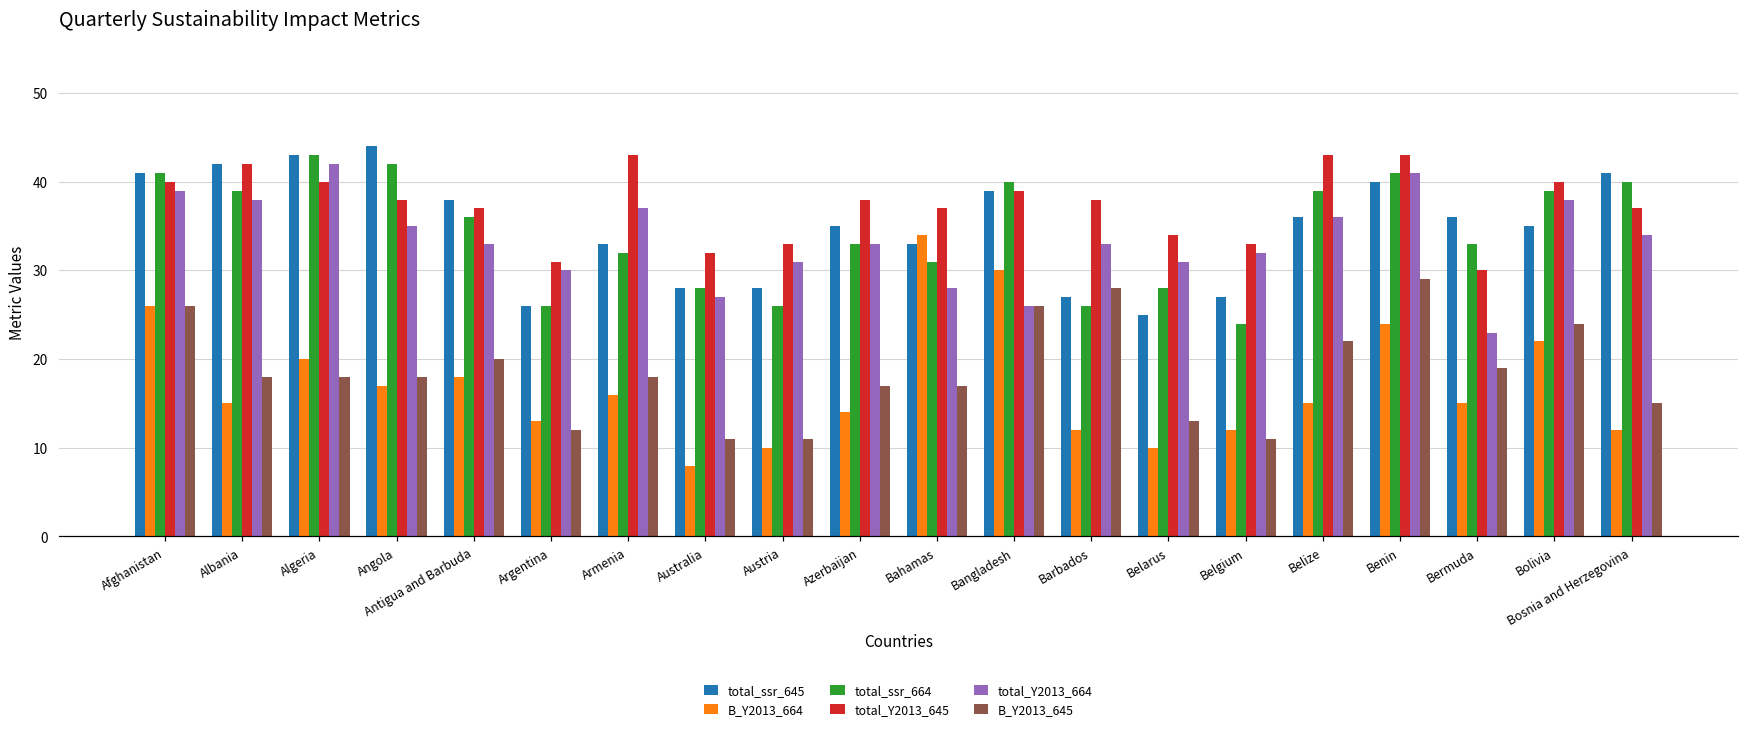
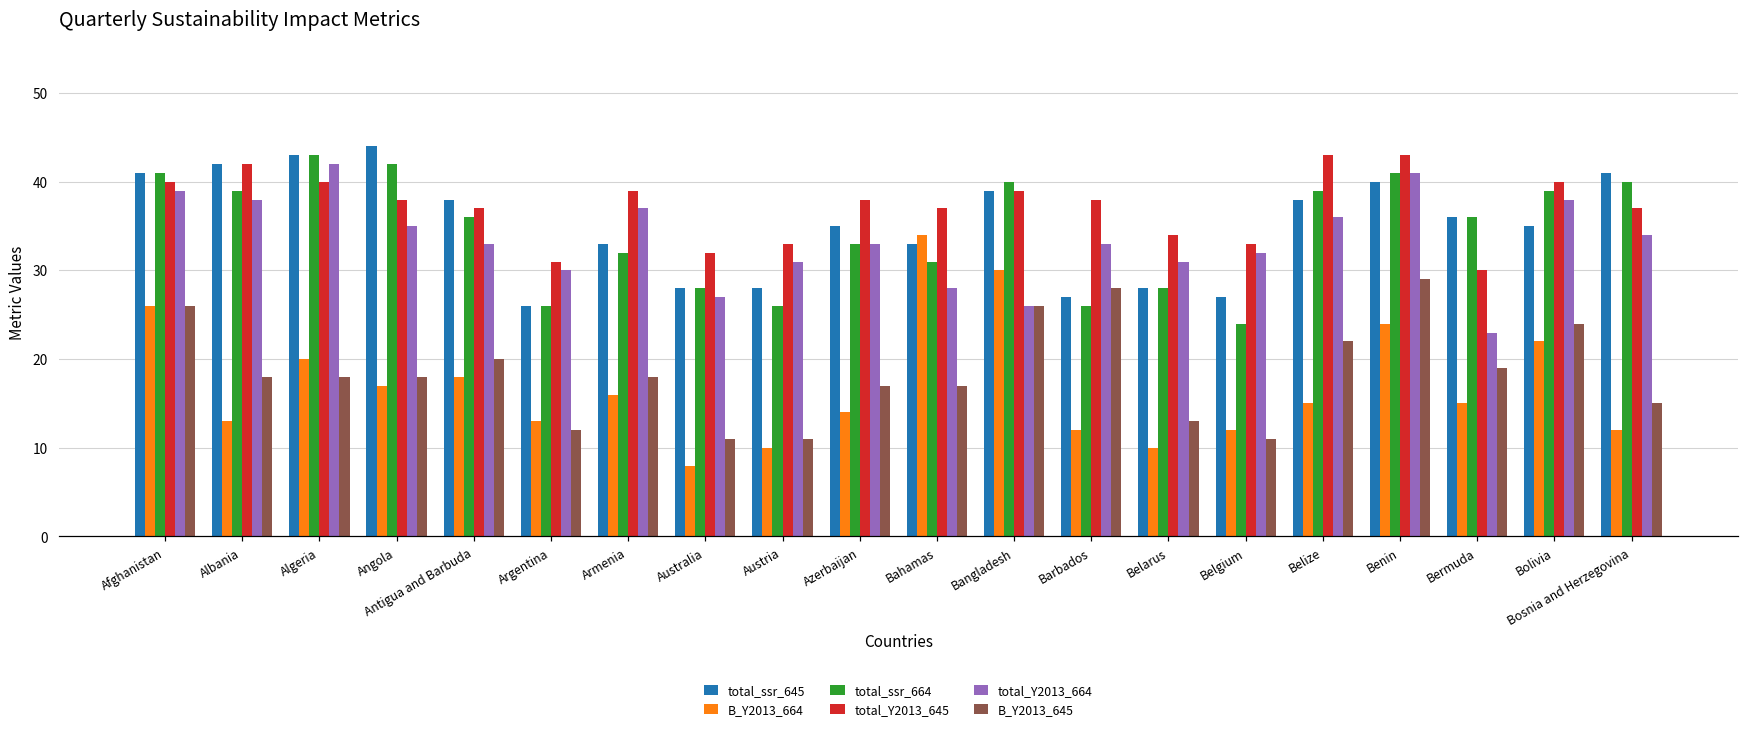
  {
    "total_ssr_645": {
      "Afghanistan": 41,
      "Albania": 42,
      "Algeria": 43,
      "Angola": 44,
      "Antigua and Barbuda": 38,
      "Argentina": 26,
      "Armenia": 33,
      "Australia": 28,
      "Austria": 28,
      "Azerbaijan": 35,
      "Bahamas": 33,
      "Bangladesh": 39,
      "Barbados": 27,
-     "Belarus": 25,
+     "Belarus": 28,
      "Belgium": 27,
-     "Belize": 36,
+     "Belize": 38,
      "Benin": 40,
      "Bermuda": 36,
      "Bolivia": 35,
      "Bosnia and Herzegovina": 41
    },
    "B_Y2013_664": {
      "Afghanistan": 26,
-     "Albania": 15,
+     "Albania": 13,
      "Algeria": 20,
      "Angola": 17,
      "Antigua and Barbuda": 18,
      "Argentina": 13,
      "Armenia": 16,
      "Australia": 8,
      "Austria": 10,
      "Azerbaijan": 14,
      "Bahamas": 34,
      "Bangladesh": 30,
      "Barbados": 12,
      "Belarus": 10,
      "Belgium": 12,
      "Belize": 15,
      "Benin": 24,
      "Bermuda": 15,
      "Bolivia": 22,
      "Bosnia and Herzegovina": 12
    },
    "total_ssr_664": {
      "Afghanistan": 41,
      "Albania": 39,
      "Algeria": 43,
      "Angola": 42,
      "Antigua and Barbuda": 36,
      "Argentina": 26,
      "Armenia": 32,
      "Australia": 28,
      "Austria": 26,
      "Azerbaijan": 33,
      "Bahamas": 31,
      "Bangladesh": 40,
      "Barbados": 26,
      "Belarus": 28,
      "Belgium": 24,
      "Belize": 39,
      "Benin": 41,
-     "Bermuda": 33,
+     "Bermuda": 36,
      "Bolivia": 39,
      "Bosnia and Herzegovina": 40
    },
    "total_Y2013_645": {
      "Afghanistan": 40,
      "Albania": 42,
      "Algeria": 40,
      "Angola": 38,
      "Antigua and Barbuda": 37,
      "Argentina": 31,
-     "Armenia": 43,
+     "Armenia": 39,
      "Australia": 32,
      "Austria": 33,
      "Azerbaijan": 38,
      "Bahamas": 37,
      "Bangladesh": 39,
      "Barbados": 38,
      "Belarus": 34,
      "Belgium": 33,
      "Belize": 43,
      "Benin": 43,
      "Bermuda": 30,
      "Bolivia": 40,
      "Bosnia and Herzegovina": 37
    },
    "total_Y2013_664": {
      "Afghanistan": 39,
      "Albania": 38,
      "Algeria": 42,
      "Angola": 35,
      "Antigua and Barbuda": 33,
      "Argentina": 30,
      "Armenia": 37,
      "Australia": 27,
      "Austria": 31,
      "Azerbaijan": 33,
      "Bahamas": 28,
      "Bangladesh": 26,
      "Barbados": 33,
      "Belarus": 31,
      "Belgium": 32,
      "Belize": 36,
      "Benin": 41,
      "Bermuda": 23,
      "Bolivia": 38,
      "Bosnia and Herzegovina": 34
    },
    "B_Y2013_645": {
      "Afghanistan": 26,
      "Albania": 18,
      "Algeria": 18,
      "Angola": 18,
      "Antigua and Barbuda": 20,
      "Argentina": 12,
      "Armenia": 18,
      "Australia": 11,
      "Austria": 11,
      "Azerbaijan": 17,
      "Bahamas": 17,
      "Bangladesh": 26,
      "Barbados": 28,
      "Belarus": 13,
      "Belgium": 11,
      "Belize": 22,
      "Benin": 29,
      "Bermuda": 19,
      "Bolivia": 24,
      "Bosnia and Herzegovina": 15
    }
  }
